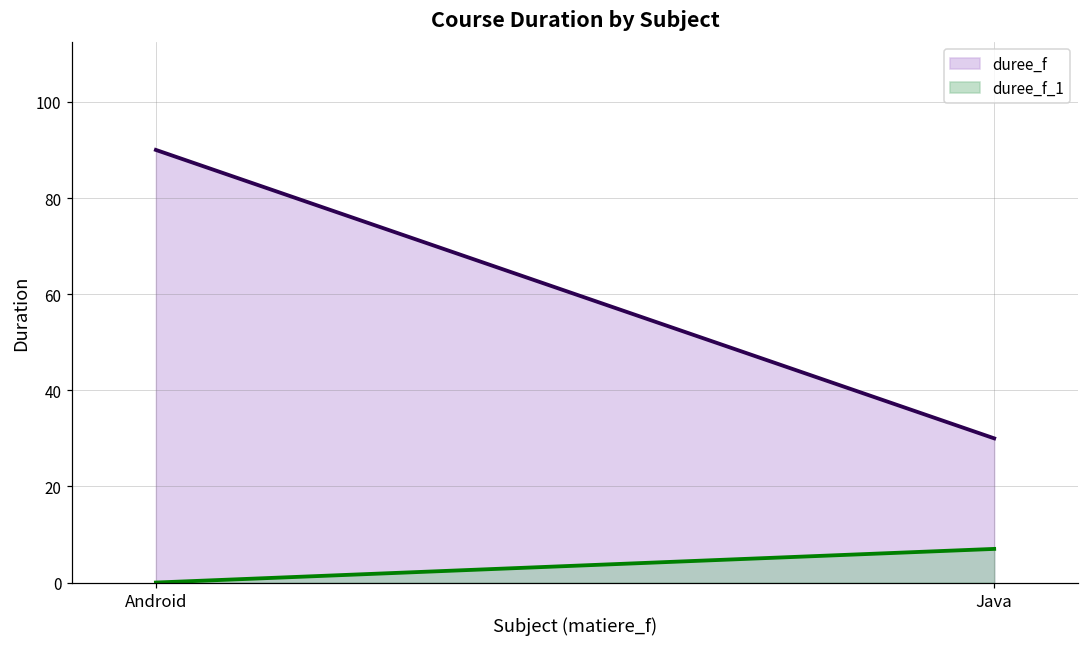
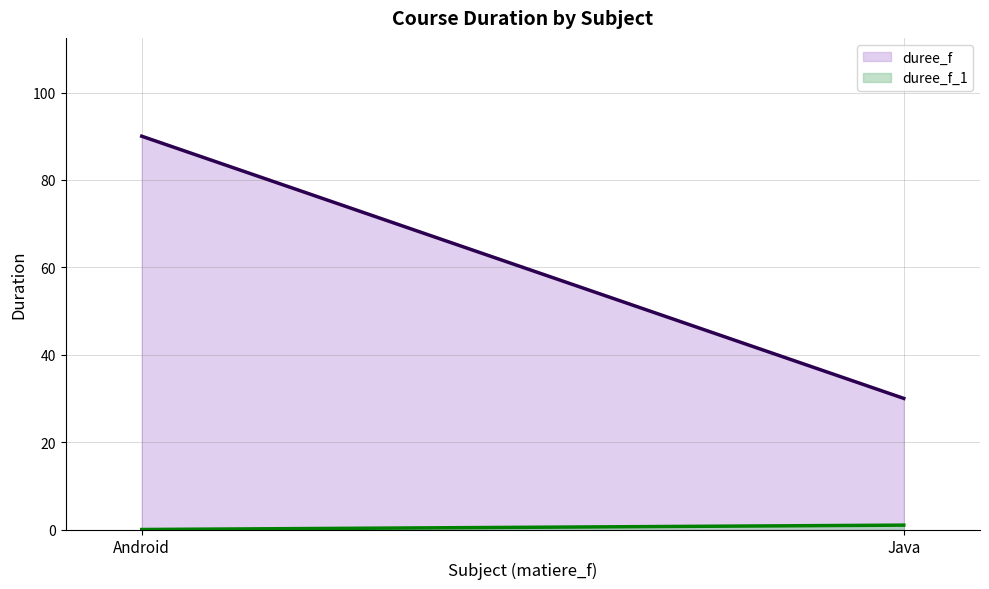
  {
    "duree_f": {
      "Android": 90,
      "Java": 30
    },
    "duree_f_1": {
      "Android": 0,
-     "Java": 7
+     "Java": 1
    }
  }
